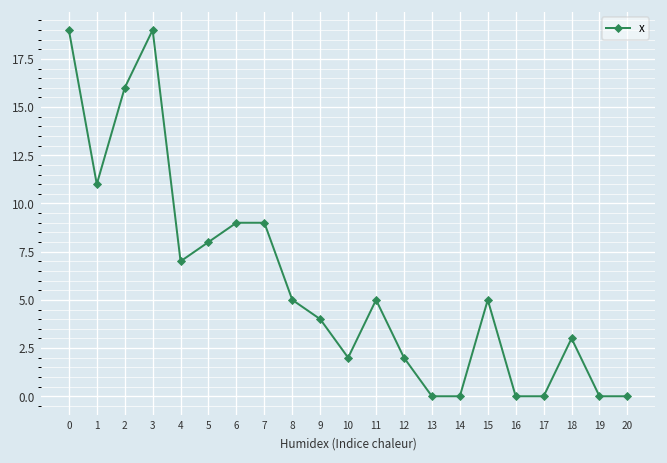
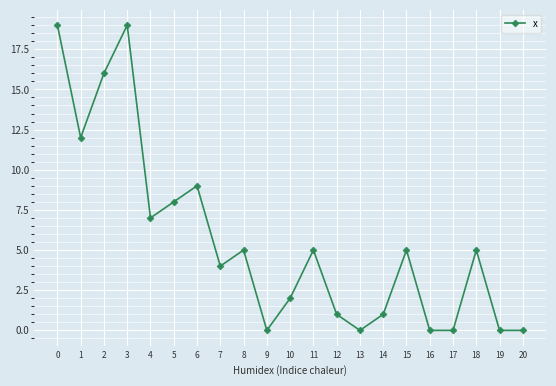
  {
    "0": 19,
-   "1": 11,
+   "1": 12,
    "2": 16,
    "3": 19,
    "4": 7,
    "5": 8,
    "6": 9,
-   "7": 9,
+   "7": 4,
    "8": 5,
-   "9": 4,
+   "9": 0,
    "10": 2,
    "11": 5,
-   "12": 2,
+   "12": 1,
    "13": 0,
-   "14": 0,
+   "14": 1,
    "15": 5,
    "16": 0,
    "17": 0,
-   "18": 3,
+   "18": 5,
    "19": 0,
    "20": 0
  }
